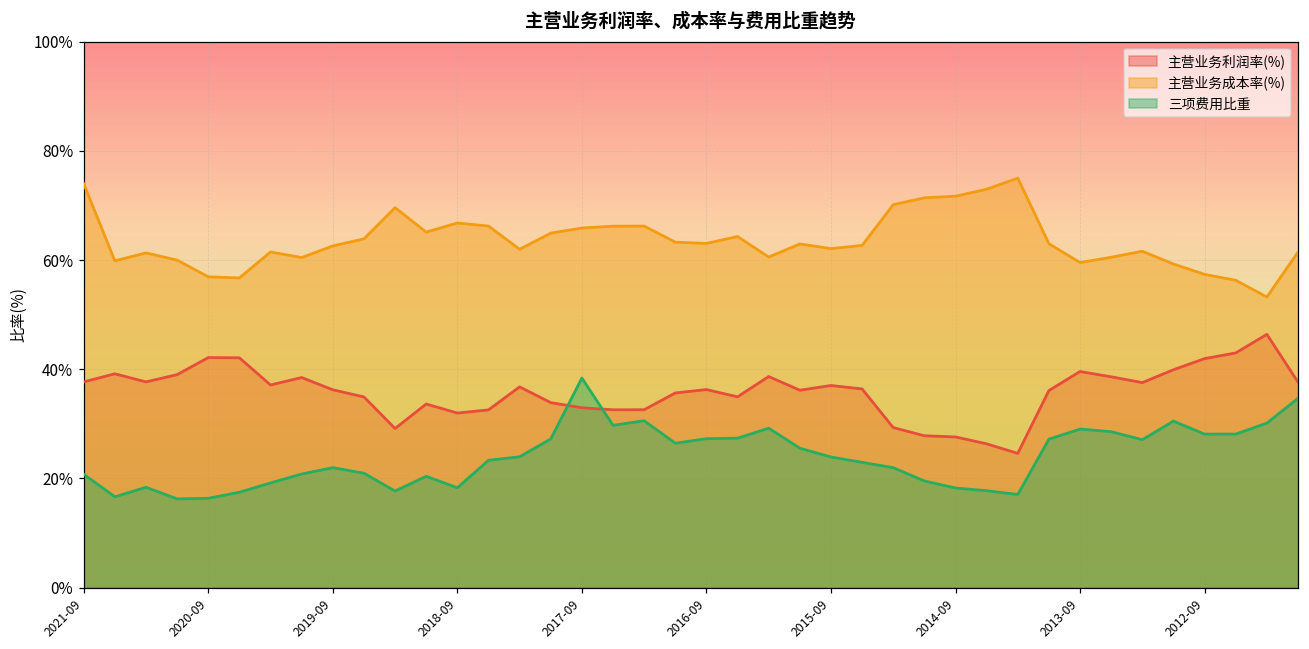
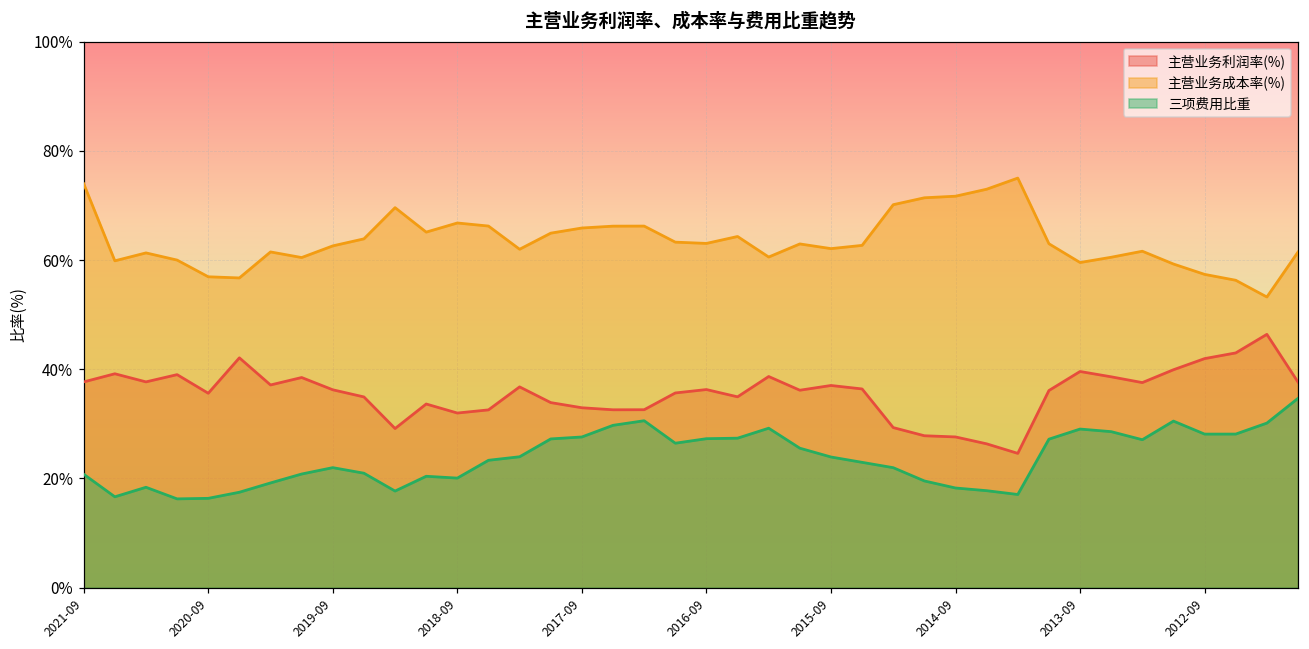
  {
    "主营业务利润率(%)": {
      "2021-09": "38%",
-     "2020-09": "42%",
+     "2020-09": "36%",
      "2019-09": "36%",
      "2018-09": "32%",
      "2017-09": "33%",
      "2016-09": "36%",
      "2015-09": "37%",
      "2014-09": "28%",
      "2013-09": "40%",
      "2012-09": "42%"
    },
    "主营业务成本率(%)": {
      "2021-09": "74%",
      "2020-09": "57%",
      "2019-09": "63%",
      "2018-09": "67%",
      "2017-09": "66%",
      "2016-09": "63%",
      "2015-09": "62%",
      "2014-09": "72%",
      "2013-09": "60%",
      "2012-09": "57%"
    },
    "三项费用比重": {
      "2021-09": "21%",
      "2020-09": "16%",
      "2019-09": "22%",
-     "2018-09": "18%",
-     "2017-09": "38%",
+     "2018-09": "20%",
+     "2017-09": "28%",
      "2016-09": "27%",
      "2015-09": "24%",
      "2014-09": "18%",
      "2013-09": "29%",
      "2012-09": "28%"
    }
  }
